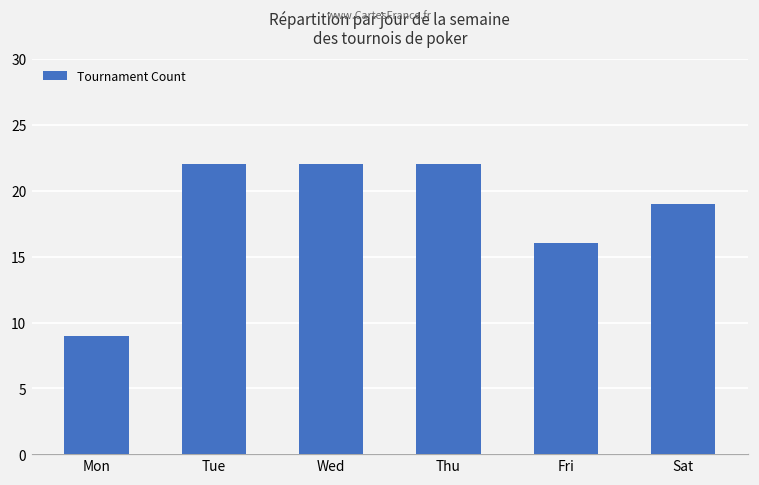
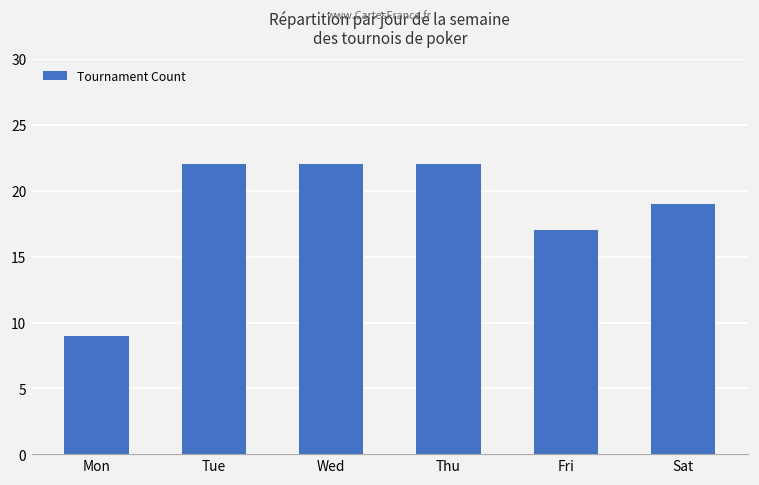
  {
    "Mon": 9,
    "Tue": 22,
    "Wed": 22,
    "Thu": 22,
-   "Fri": 16,
+   "Fri": 17,
    "Sat": 19
  }
